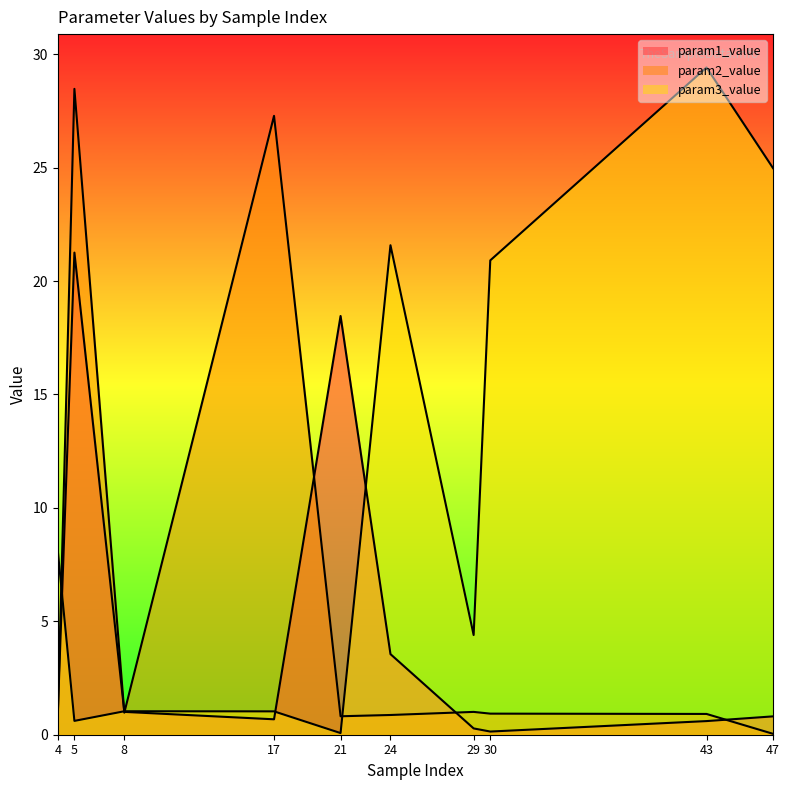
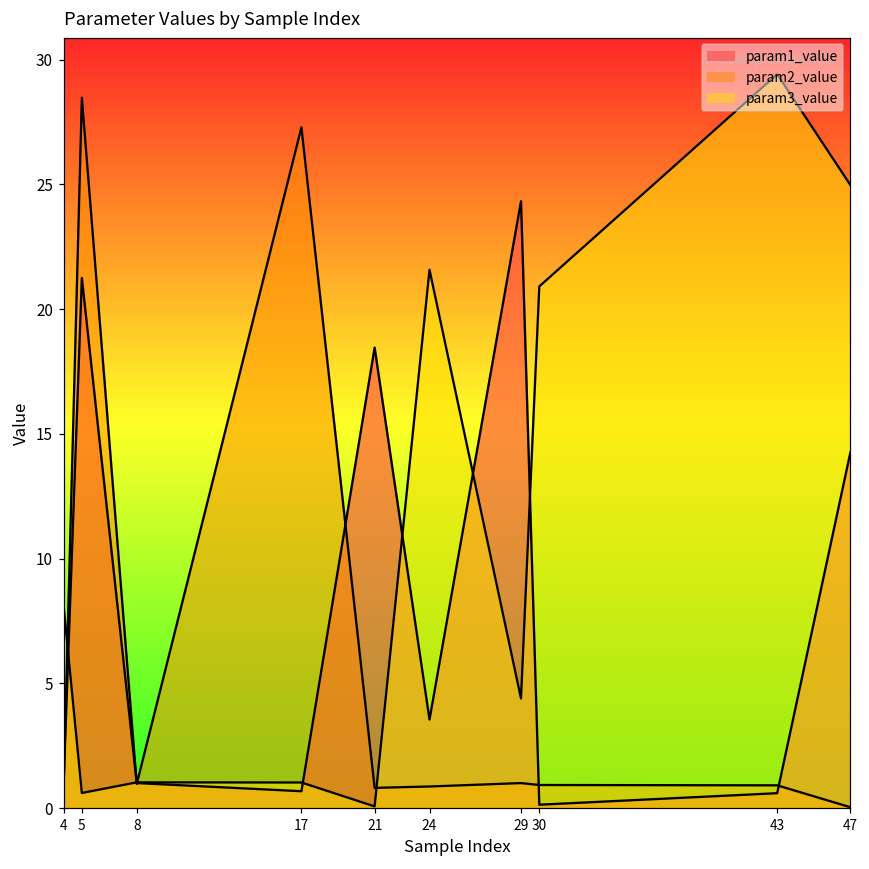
  {
    "param1_value": {
      "4": 0.9,
      "5": 21.3,
      "17": 0.7,
      "21": 18.5,
      "24": 3.6,
-     "29": 0.3,
+     "29": 24.3,
      "30": 0.1,
      "43": 0.6,
-     "47": 0.8
+     "47": 14.3
    },
    "param2_value": {
      "4": 0.7,
      "5": 28.5,
      "17": 27.3,
      "21": 0.8,
      "24": 0.9,
      "29": 1.0,
      "30": 0.9,
      "43": 0.9,
      "47": 0.0
    },
    "param3_value": {
      "4": 8.1,
      "5": 0.6,
      "17": 1.0,
      "21": 0.1,
      "24": 21.6,
      "29": 4.4,
      "30": 20.9,
      "47": 25.0
    }
  }
